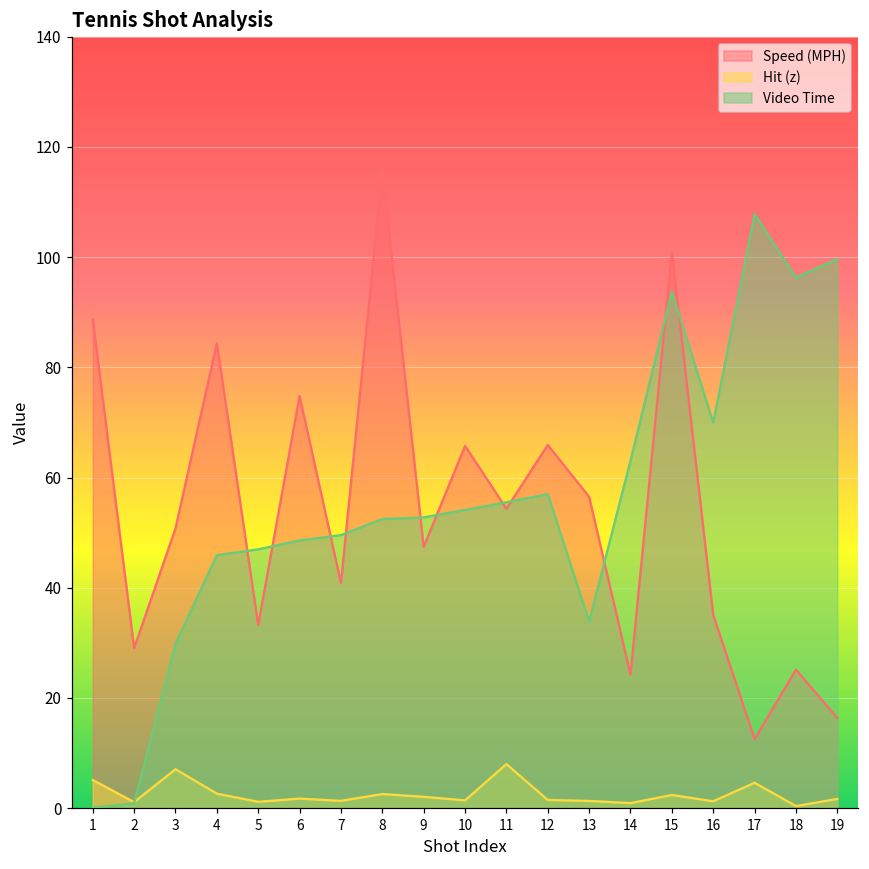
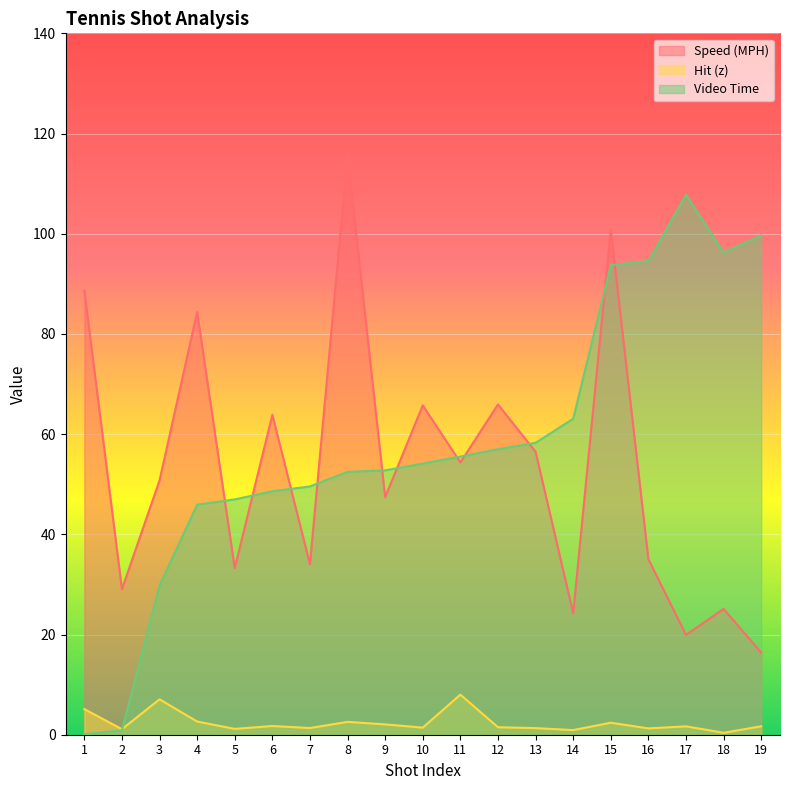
  {
    "Speed (MPH)": {
      "1": 89,
      "2": 29,
      "3": 51,
      "4": 84,
      "5": 33,
-     "6": 75,
-     "7": 41,
+     "6": 64,
+     "7": 34,
      "8": 116,
      "9": 47,
      "10": 66,
      "11": 54,
      "12": 66,
      "13": 56,
      "14": 24,
      "15": 101,
      "16": 35,
-     "17": 13,
+     "17": 20,
      "18": 25,
      "19": 16
    },
    "Hit (z)": {
      "1": 5,
      "3": 7,
      "4": 3,
      "5": 1,
      "6": 2,
      "7": 1,
      "8": 3,
      "9": 2,
      "10": 1,
      "11": 8,
      "12": 1,
      "13": 1,
      "14": 1,
      "15": 2,
      "16": 1,
-     "17": 5,
+     "17": 2,
      "18": 0,
      "19": 2
    },
    "Video Time": {
      "1": 0,
      "3": 30,
      "4": 46,
      "5": 47,
      "6": 49,
      "7": 50,
      "8": 52,
      "9": 53,
      "10": 54,
      "11": 56,
      "12": 57,
-     "13": 34,
+     "13": 58,
      "14": 63,
      "15": 94,
-     "16": 70,
+     "16": 95,
      "17": 108,
      "18": 96,
      "19": 100
    }
  }
